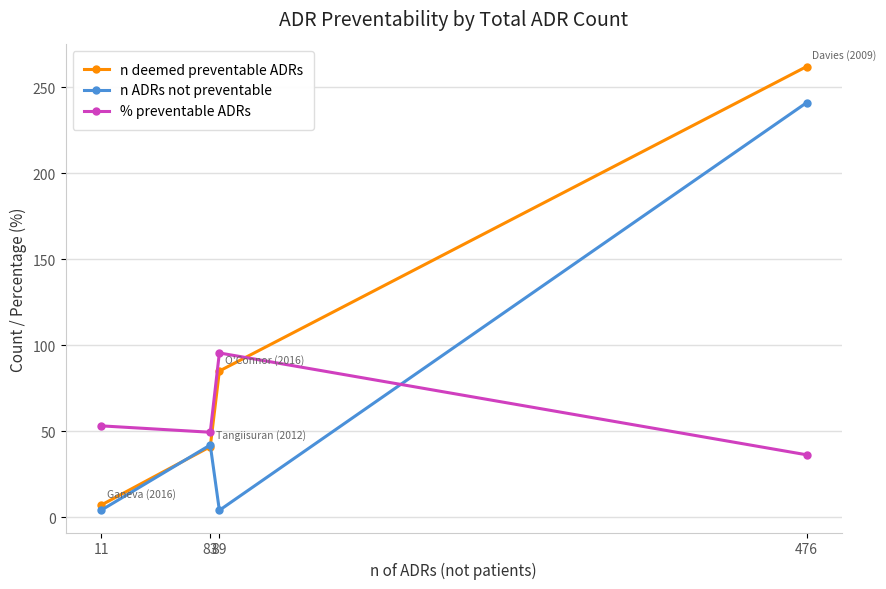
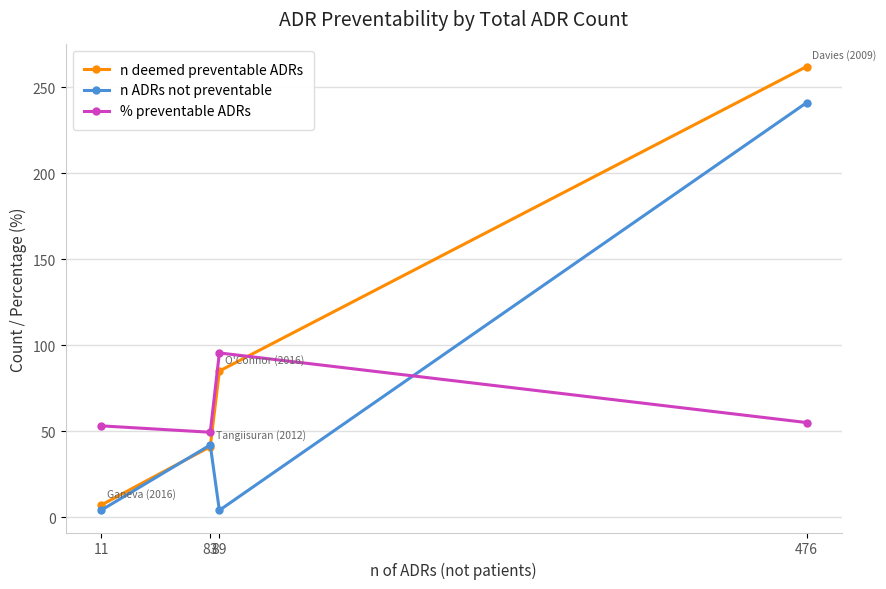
  {
    "n ADRs not preventable": {
      "11": 4,
      "476": 241
    },
    "% preventable ADRs": {
      "11": 53,
-     "476": 36
+     "476": 55
    }
  }
